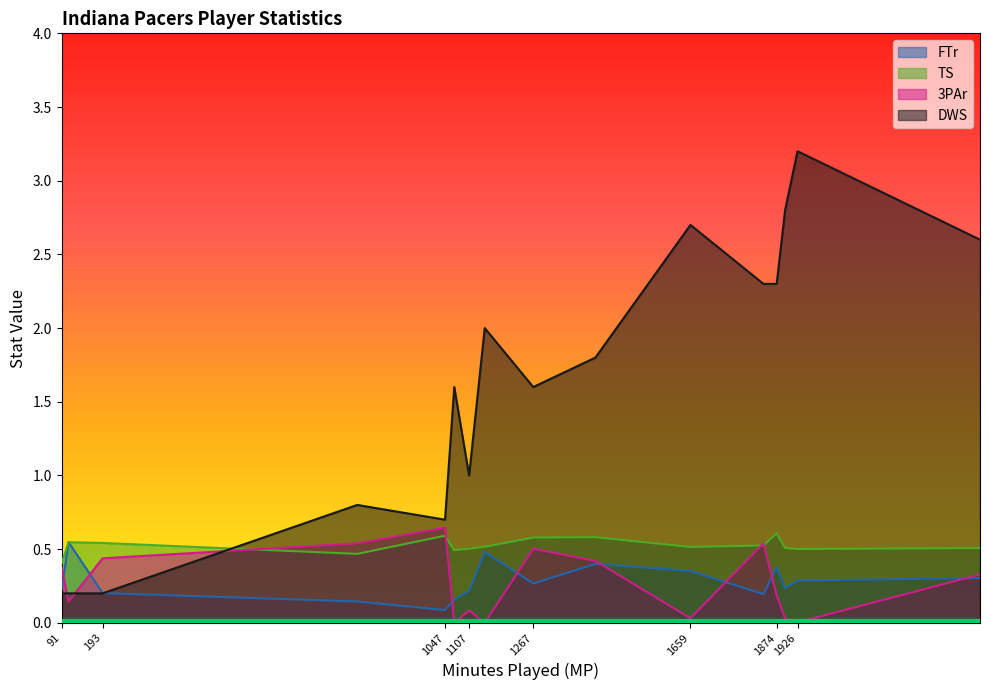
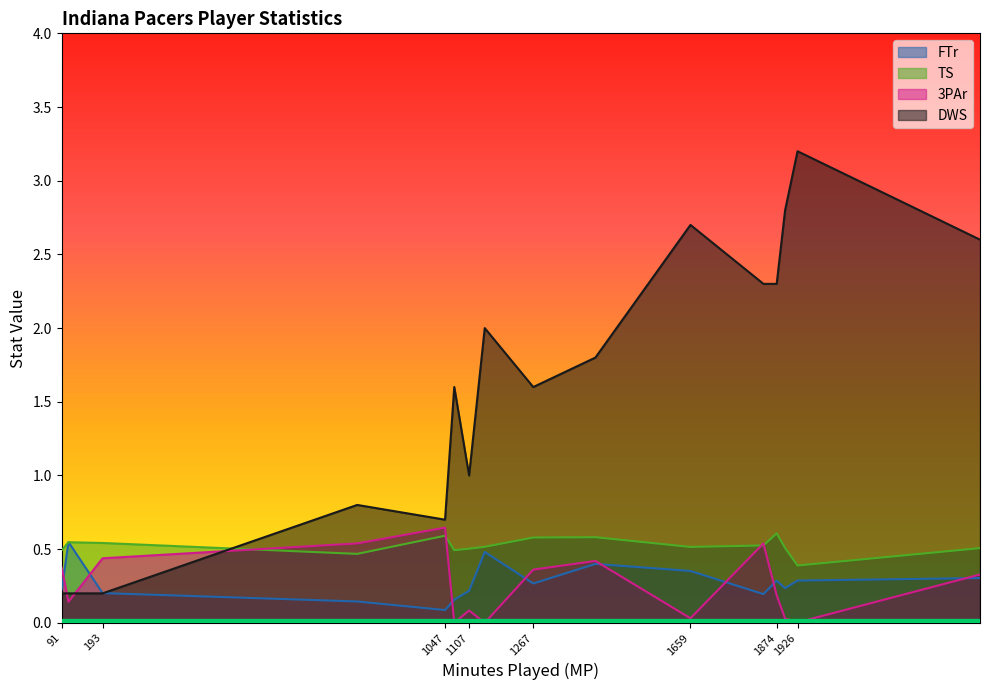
  {
    "FTr": {
      "91": 0.22,
      "1047": 0.09,
      "1107": 0.22,
      "1267": 0.27,
      "1659": 0.35,
-     "1874": 0.38,
+     "1874": 0.29,
      "1926": 0.29
    },
    "TS": {
-     "91": 0.40,
+     "91": 0.49,
      "193": 0.54,
      "1047": 0.59,
      "1107": 0.50,
      "1267": 0.58,
      "1659": 0.52,
      "1874": 0.61,
-     "1926": 0.50
+     "1926": 0.39
    },
    "3PAr": {
      "91": 0.38,
      "193": 0.44,
      "1047": 0.65,
      "1107": 0.08,
-     "1267": 0.50,
+     "1267": 0.36,
      "1659": 0.03,
      "1874": 0.19,
      "1926": 0.00
    },
    "DWS": {
      "91": 0.20,
      "1047": 0.70,
      "1107": 1.00,
      "1267": 1.60,
      "1659": 2.70,
      "1874": 2.30,
      "1926": 3.20
    }
  }
